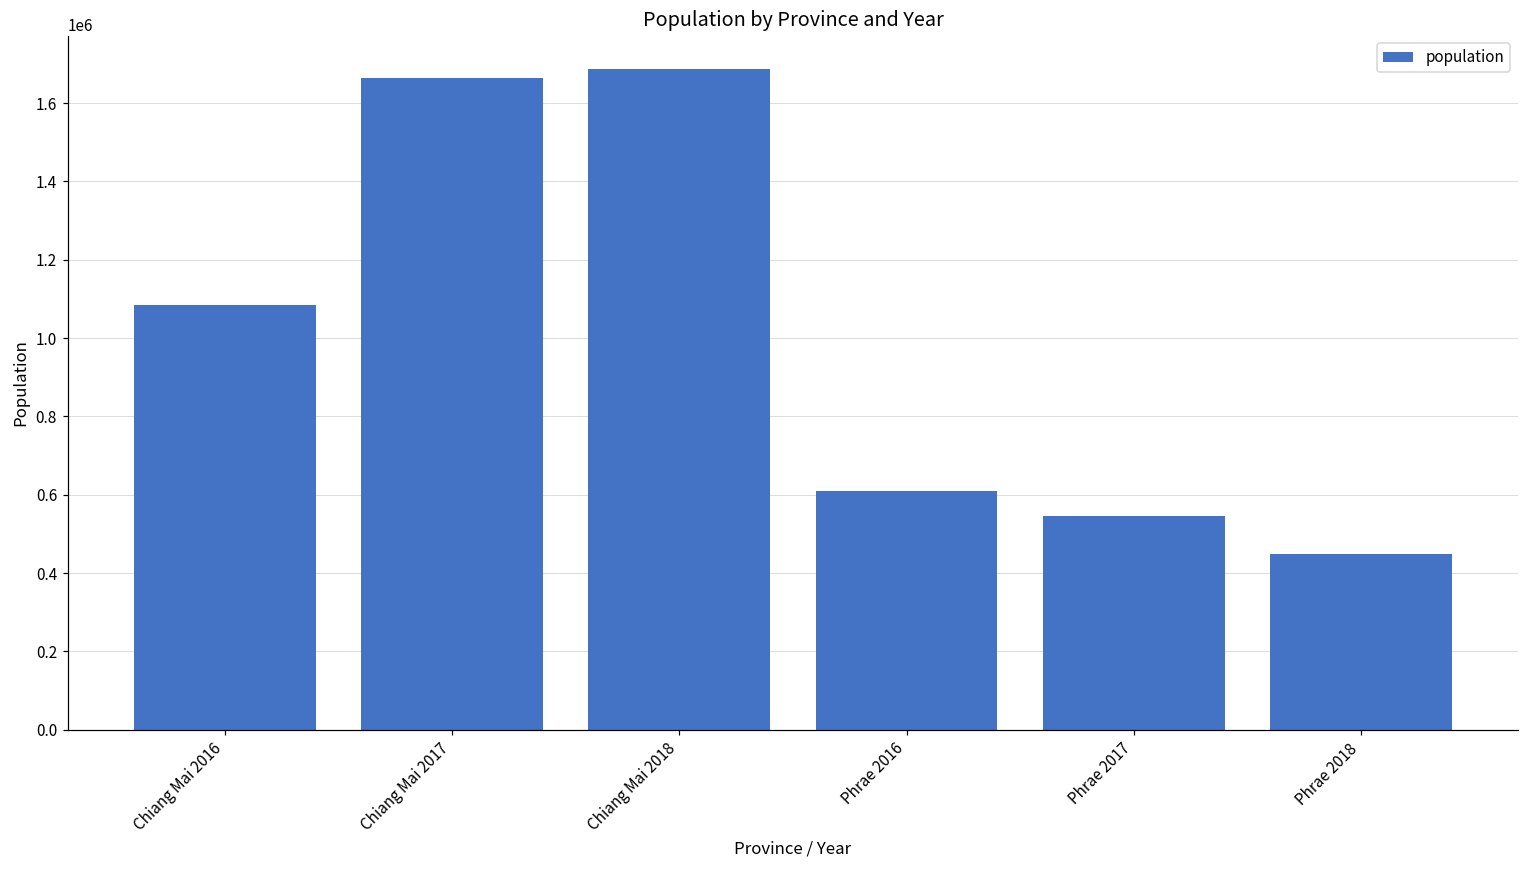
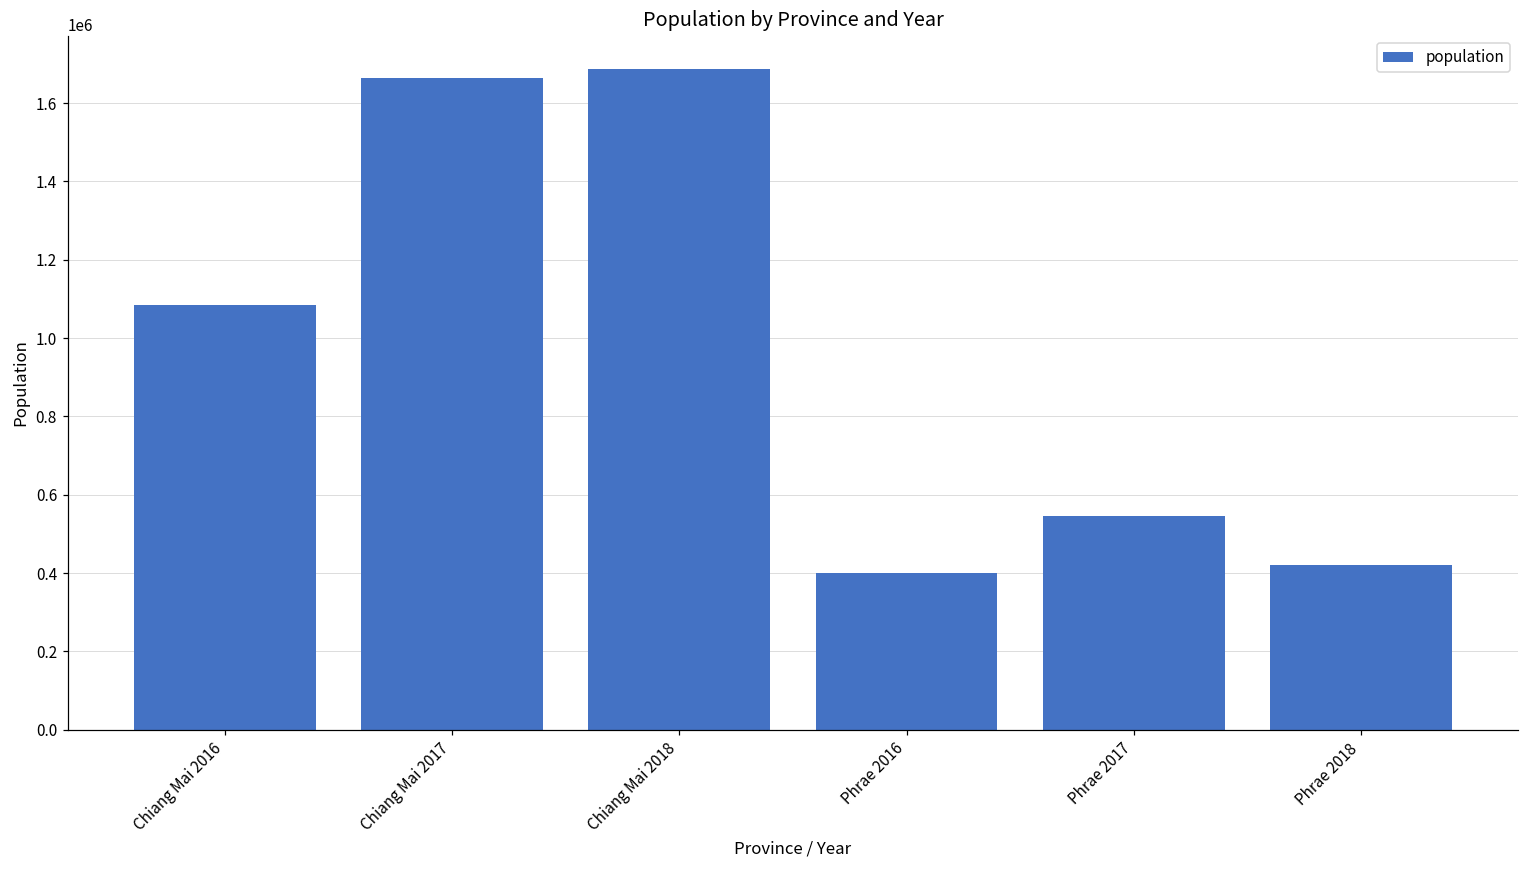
  {
    "Chiang Mai 2016": 1080000,
    "Chiang Mai 2017": 1660000,
    "Chiang Mai 2018": 1690000,
-   "Phrae 2016": 610000,
+   "Phrae 2016": 400000,
    "Phrae 2017": 550000,
-   "Phrae 2018": 450000
+   "Phrae 2018": 420000
  }
